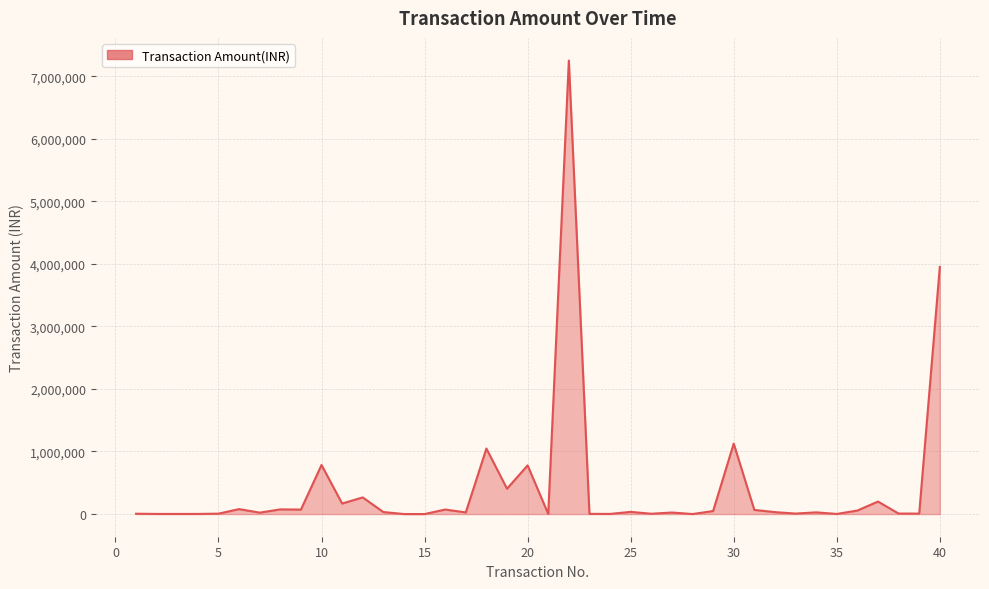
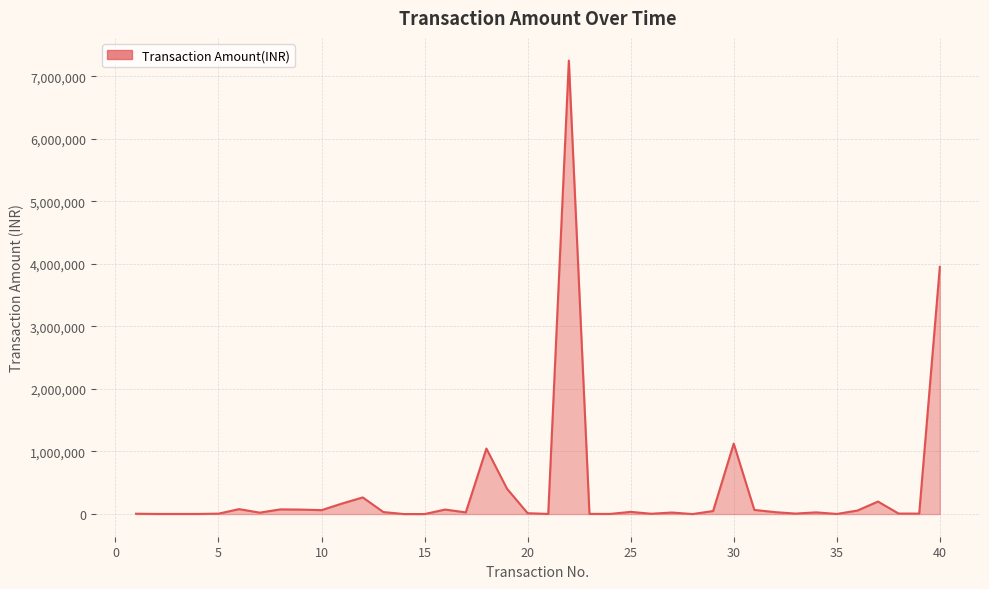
  {
    "5": "0",
-   "10": "800,000",
+   "10": "100,000",
    "15": "0",
-   "20": "800,000",
+   "20": "0",
    "25": "0",
    "30": "1,100,000",
    "35": "0",
    "40": "4,000,000"
  }
